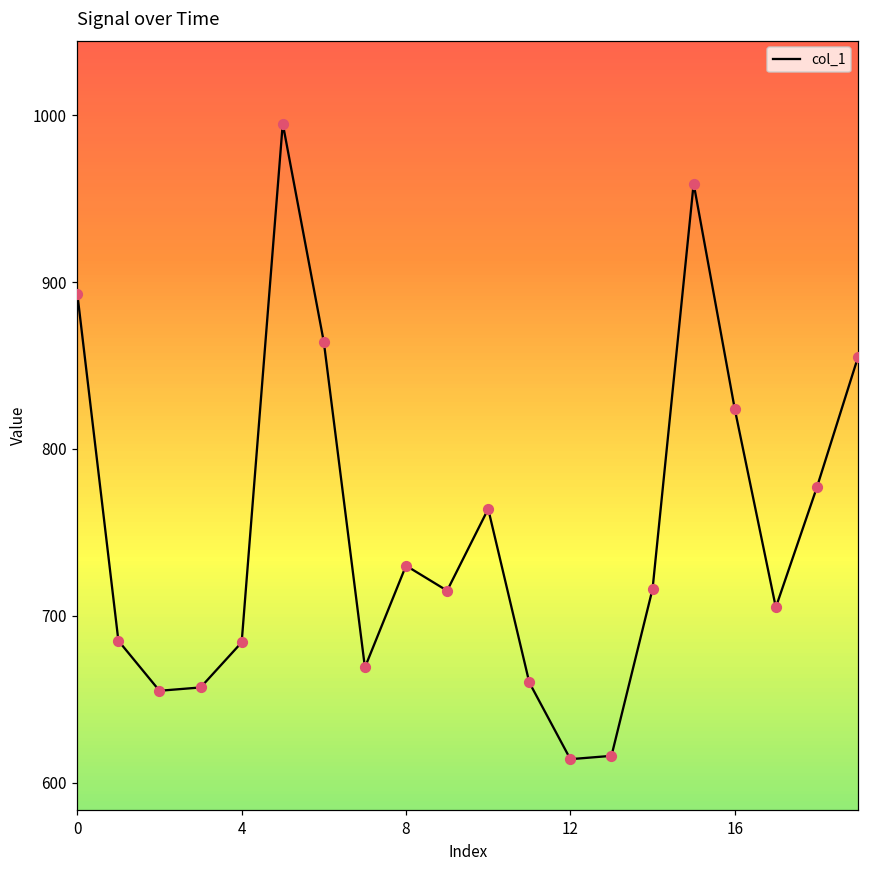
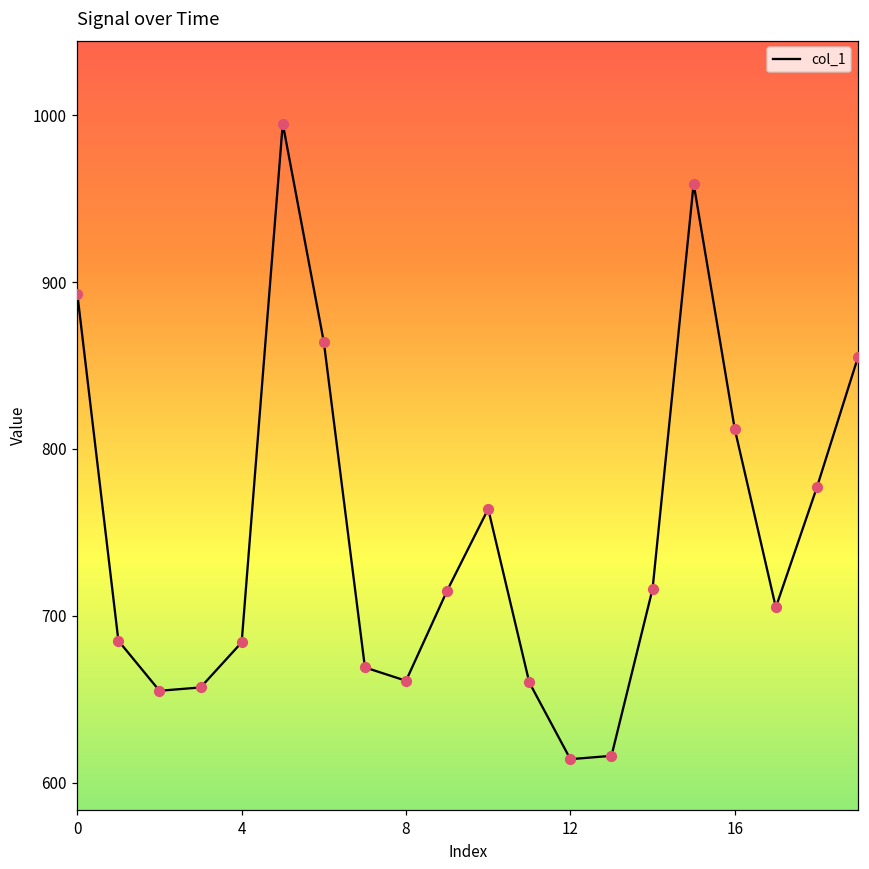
  {
    "0": 893,
    "4": 684,
-   "8": 730,
+   "8": 661,
    "12": 614,
-   "16": 824
+   "16": 812
  }
